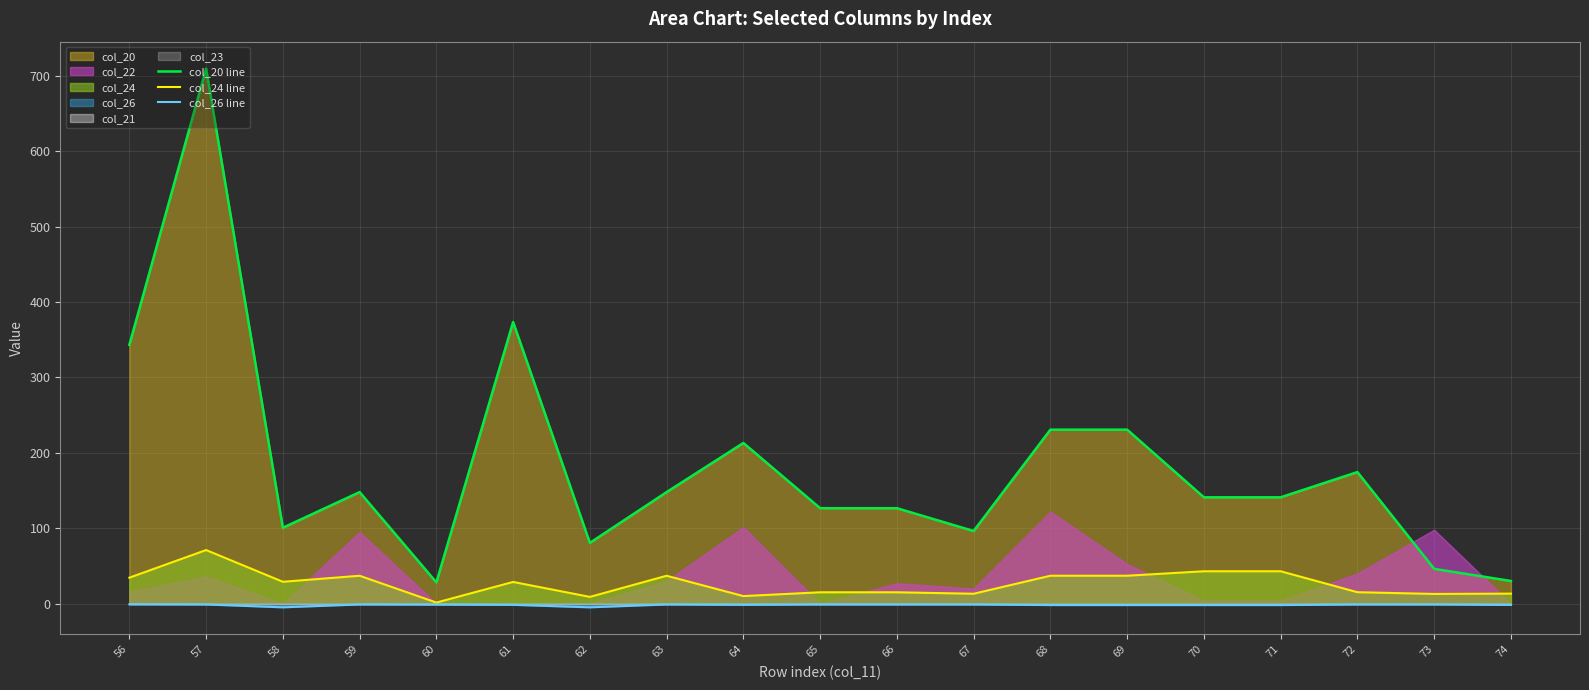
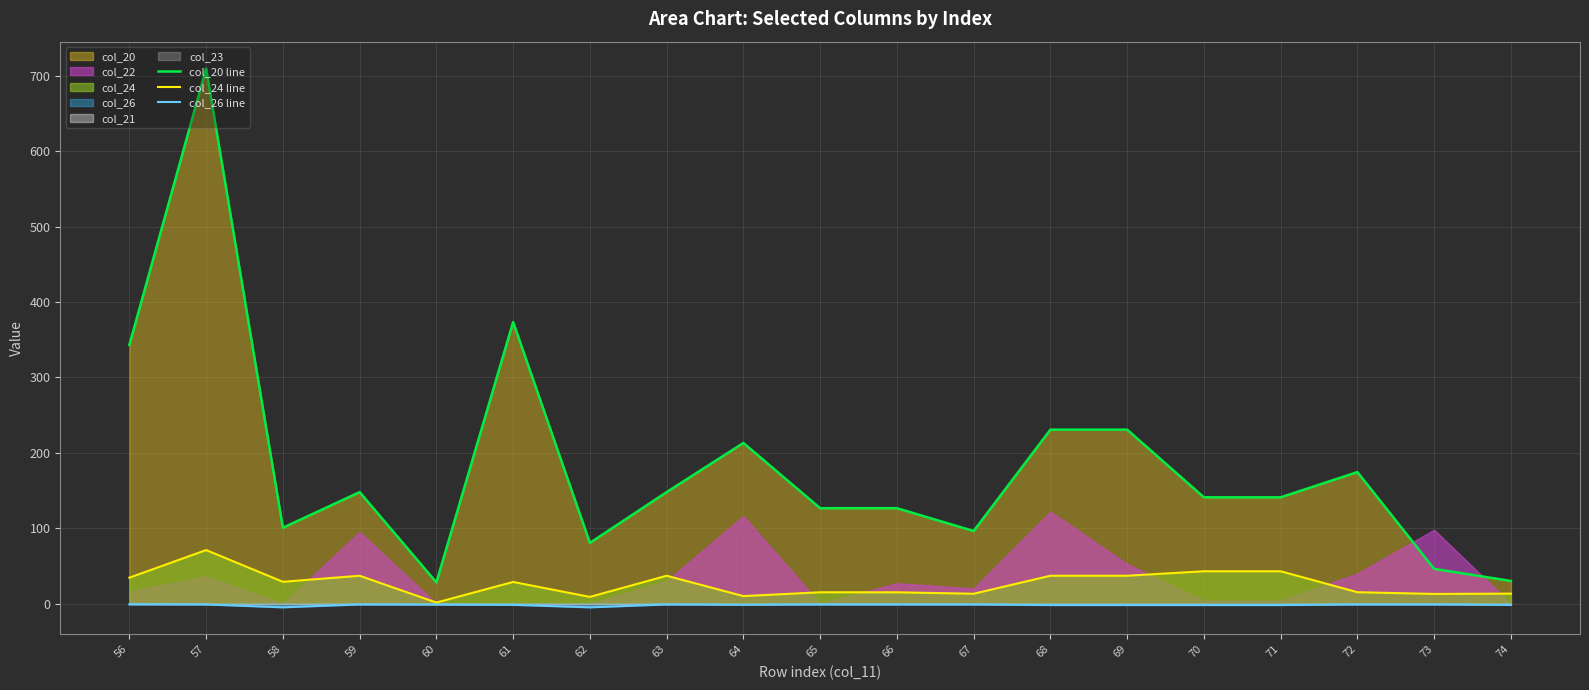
  {
    "col_22": {
      "56": 20,
      "57": 40,
      "59": 100,
      "63": 30,
-     "64": 100,
+     "64": 120,
      "66": 30,
      "67": 20,
      "68": 120,
      "69": 50,
      "70": 0,
      "71": 0,
      "72": 40,
      "73": 100
    },
    "col_26 line": {
      "58": -10,
      "62": -10
    }
  }
